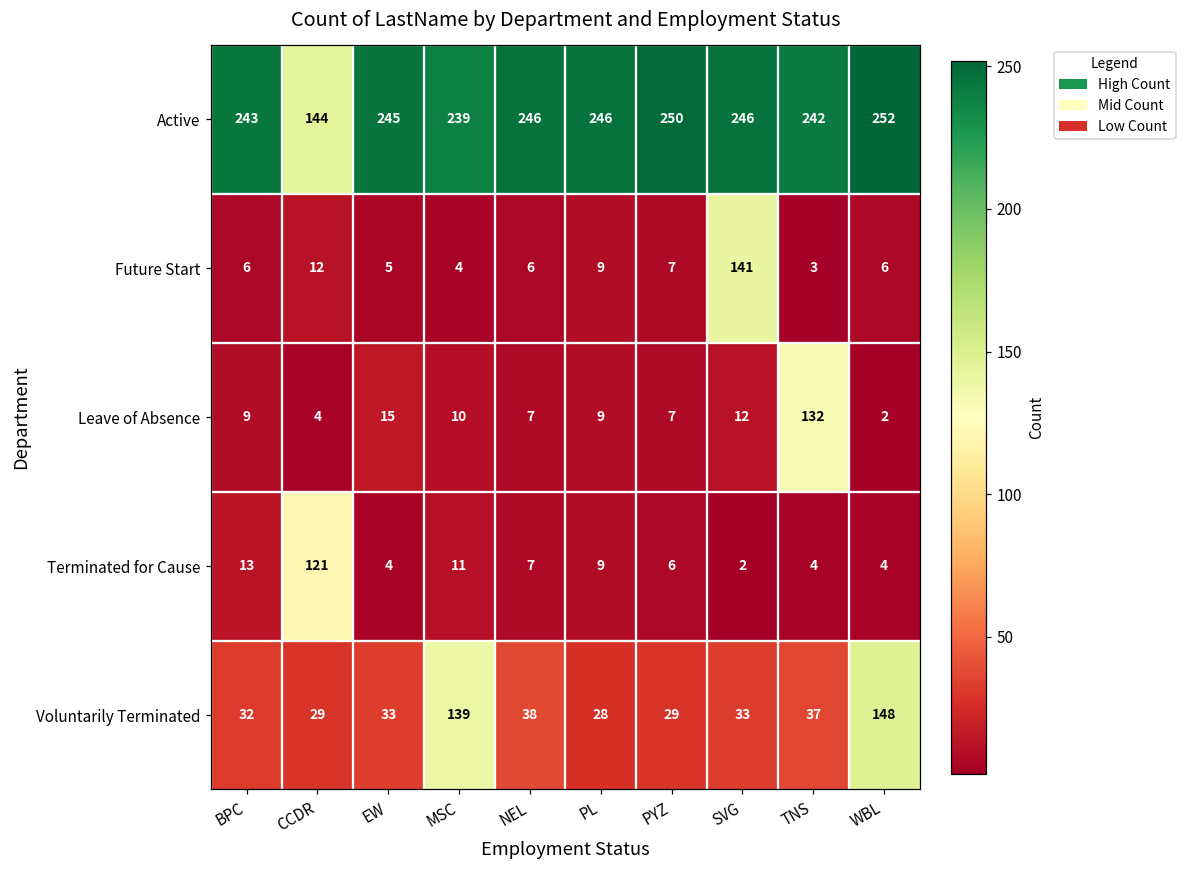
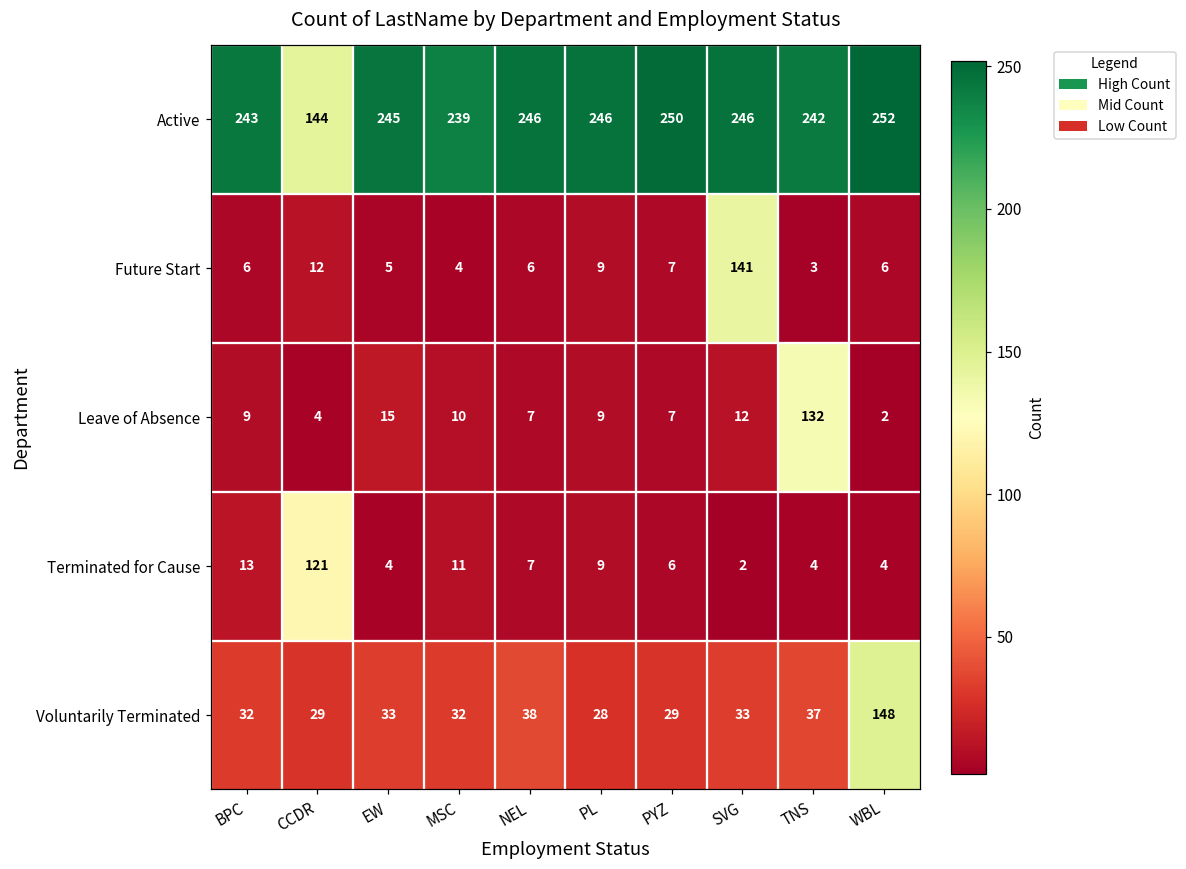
  {
    "Active": {
      "BPC": 243,
      "CCDR": 144,
      "EW": 245,
      "MSC": 239,
      "NEL": 246,
      "PL": 246,
      "PYZ": 250,
      "SVG": 246,
      "TNS": 242,
      "WBL": 252
    },
    "Future Start": {
      "BPC": 6,
      "CCDR": 12,
      "EW": 5,
      "MSC": 4,
      "NEL": 6,
      "PL": 9,
      "PYZ": 7,
      "SVG": 141,
      "TNS": 3,
      "WBL": 6
    },
    "Leave of Absence": {
      "BPC": 9,
      "CCDR": 4,
      "EW": 15,
      "MSC": 10,
      "NEL": 7,
      "PL": 9,
      "PYZ": 7,
      "SVG": 12,
      "TNS": 132,
      "WBL": 2
    },
    "Terminated for Cause": {
      "BPC": 13,
      "CCDR": 121,
      "EW": 4,
      "MSC": 11,
      "NEL": 7,
      "PL": 9,
      "PYZ": 6,
      "SVG": 2,
      "TNS": 4,
      "WBL": 4
    },
    "Voluntarily Terminated": {
      "BPC": 32,
      "CCDR": 29,
      "EW": 33,
-     "MSC": 139,
+     "MSC": 32,
      "NEL": 38,
      "PL": 28,
      "PYZ": 29,
      "SVG": 33,
      "TNS": 37,
      "WBL": 148
    }
  }
